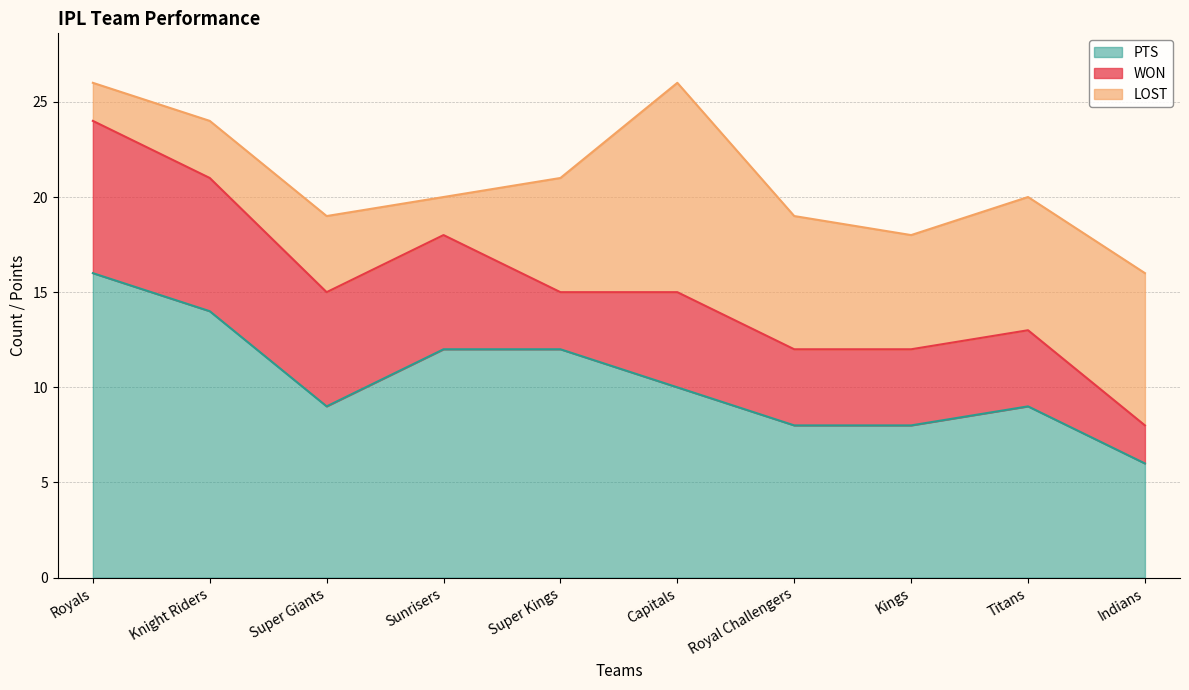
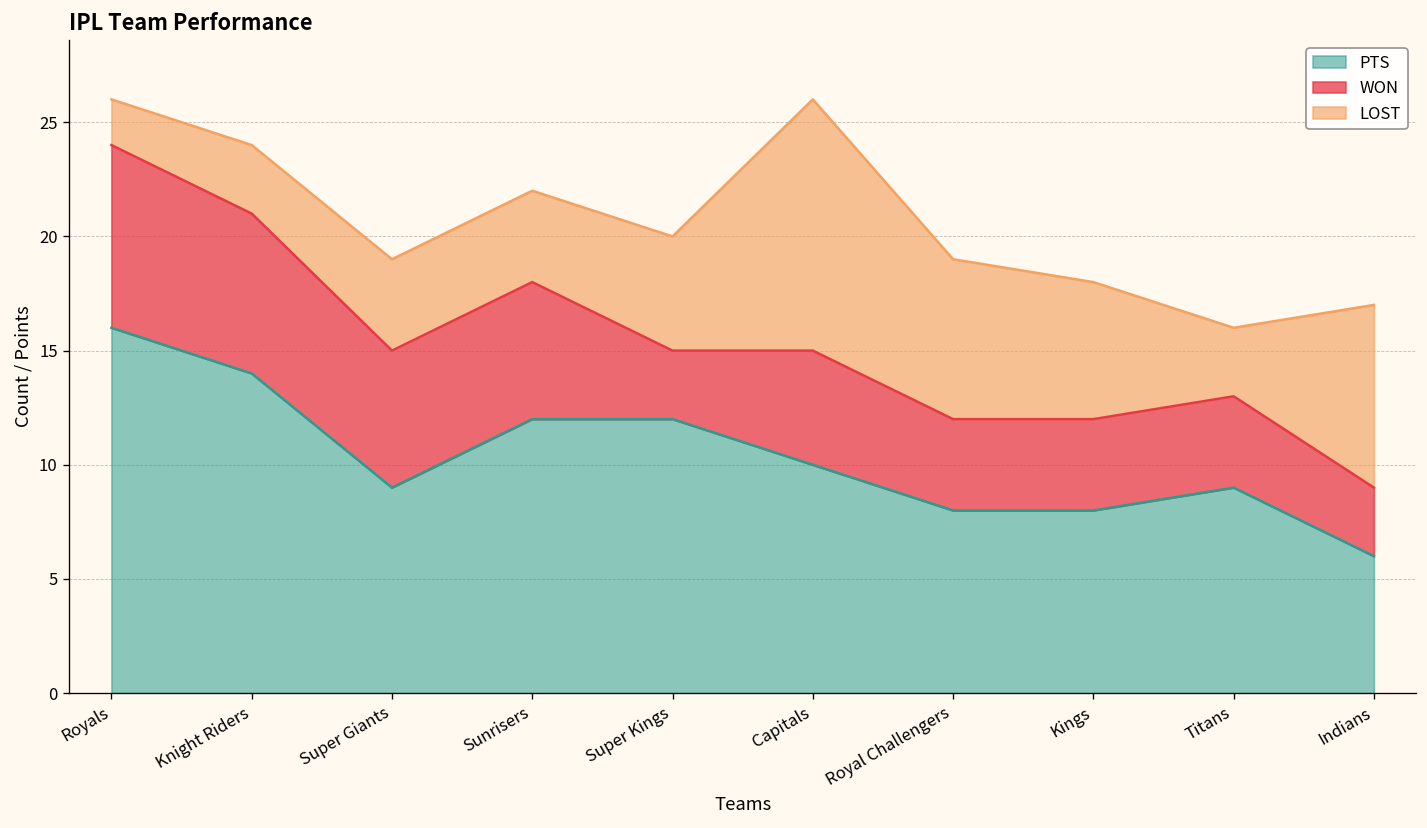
  {
    "PTS": {
      "Royals": 16,
      "Knight Riders": 14,
      "Super Giants": 9,
      "Sunrisers": 12,
      "Super Kings": 12,
      "Capitals": 10,
      "Royal Challengers": 8,
      "Kings": 8,
      "Titans": 9,
      "Indians": 6
    },
    "WON": {
      "Royals": 8,
      "Knight Riders": 7,
      "Super Giants": 6,
      "Sunrisers": 6,
      "Super Kings": 3,
      "Capitals": 5,
      "Royal Challengers": 4,
      "Kings": 4,
      "Titans": 4,
-     "Indians": 2
+     "Indians": 3
    },
    "LOST": {
      "Royals": 2,
      "Knight Riders": 3,
      "Super Giants": 4,
-     "Sunrisers": 2,
-     "Super Kings": 6,
+     "Sunrisers": 4,
+     "Super Kings": 5,
      "Capitals": 11,
      "Royal Challengers": 7,
      "Kings": 6,
-     "Titans": 7,
+     "Titans": 3,
      "Indians": 8
    }
  }
